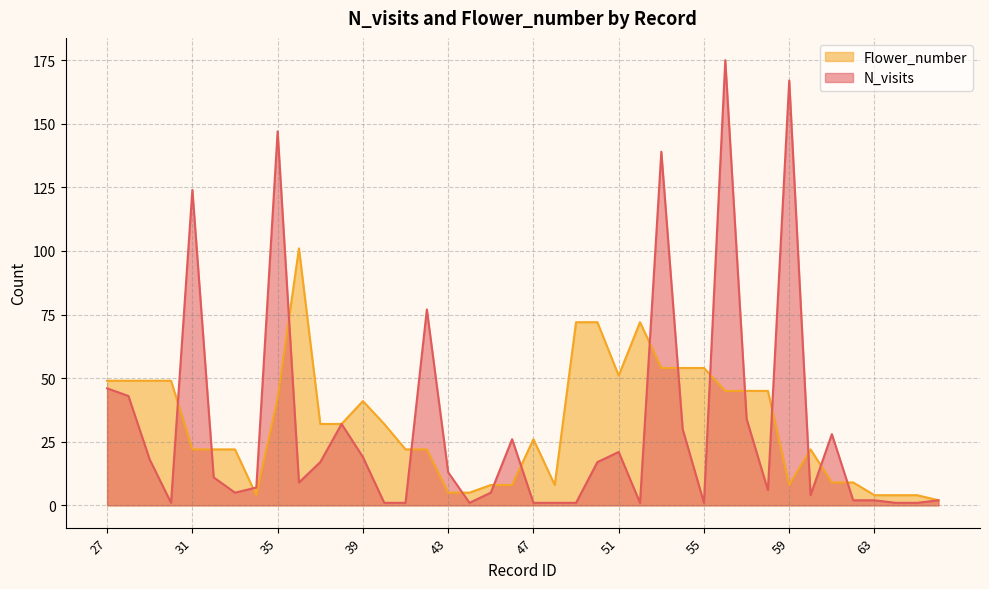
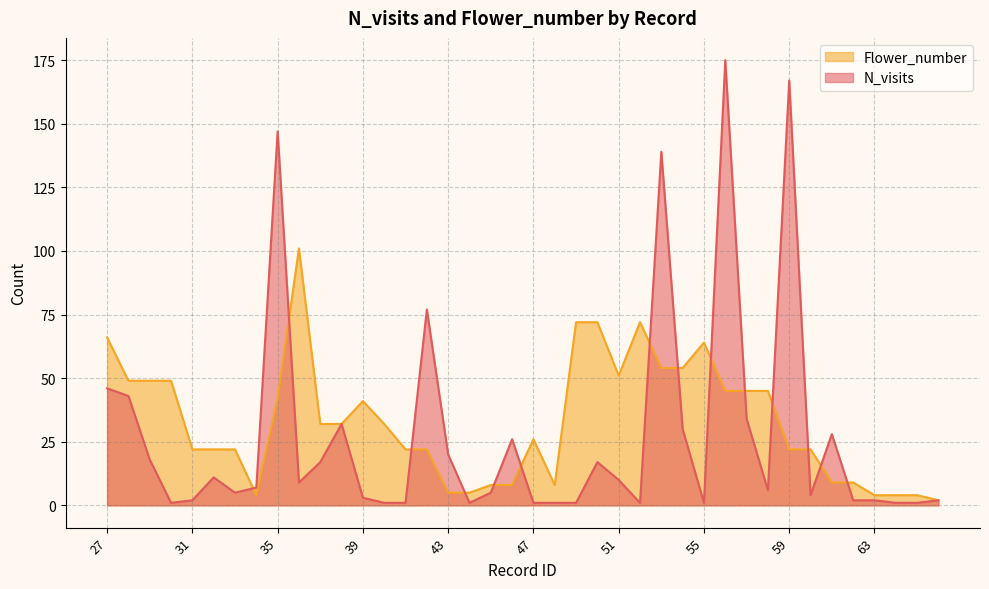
  {
    "Flower_number": {
-     "27": 49,
+     "27": 66,
      "31": 22,
      "35": 42,
      "39": 41,
      "43": 5,
      "47": 26,
      "51": 51,
-     "55": 54,
-     "59": 8,
+     "55": 64,
+     "59": 22,
      "63": 4
    },
    "N_visits": {
      "27": 46,
-     "31": 124,
+     "31": 2,
      "35": 147,
-     "39": 19,
-     "43": 13,
+     "39": 3,
+     "43": 20,
      "47": 1,
-     "51": 21,
+     "51": 10,
      "55": 1,
      "59": 167,
      "63": 2
    }
  }
